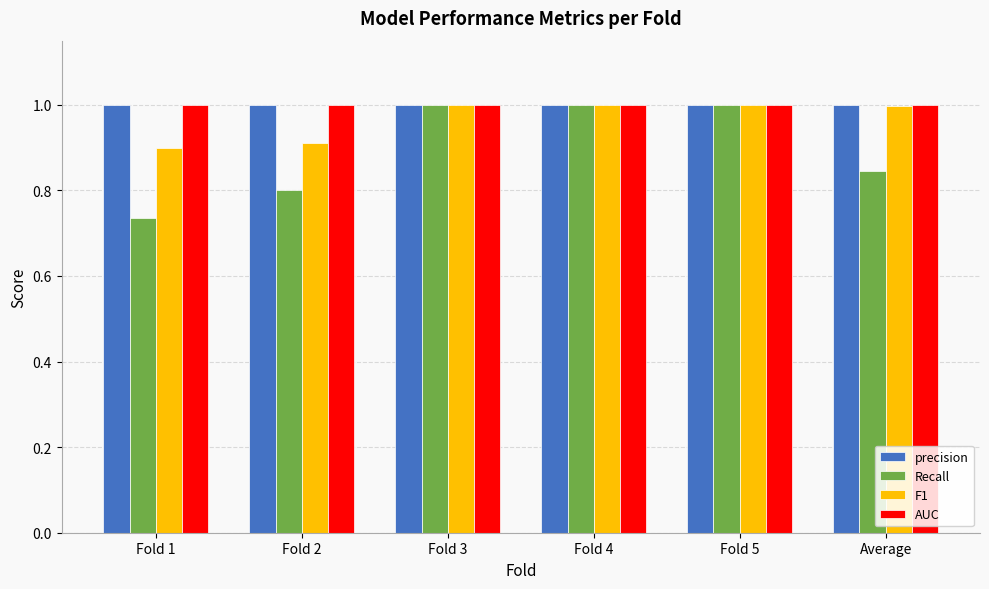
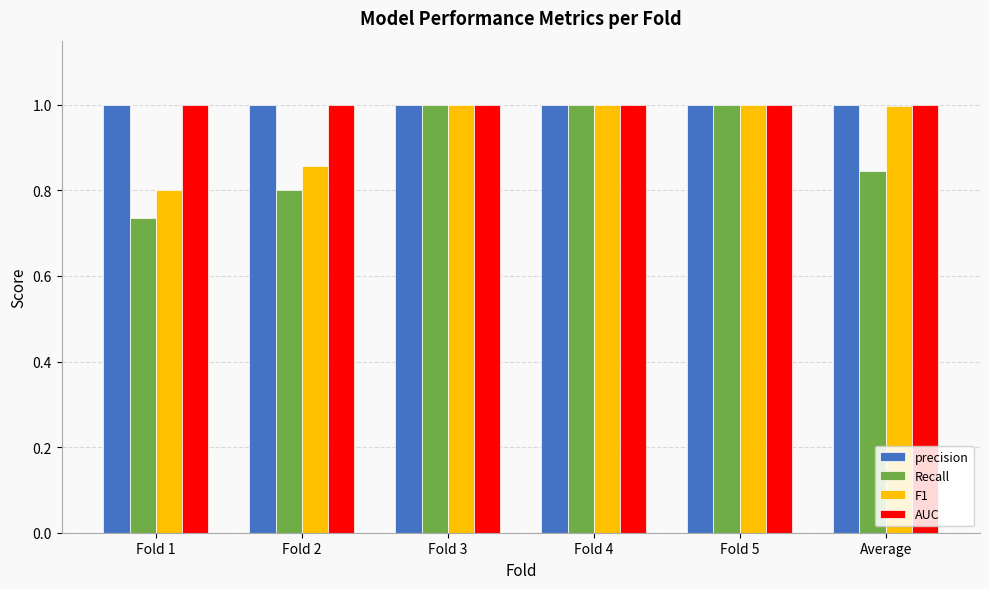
  {
    "precision": {
      "Fold 1": 1.00,
      "Fold 2": 1.00,
      "Fold 3": 1.00,
      "Fold 4": 1.00,
      "Fold 5": 1.00,
      "Average": 1.00
    },
    "Recall": {
      "Fold 1": 0.73,
      "Fold 2": 0.80,
      "Fold 3": 1.00,
      "Fold 4": 1.00,
      "Fold 5": 1.00,
      "Average": 0.85
    },
    "F1": {
-     "Fold 1": 0.9,
-     "Fold 2": 0.91,
+     "Fold 1": 0.8,
+     "Fold 2": 0.86,
      "Fold 3": 1.00,
      "Fold 4": 1.00,
      "Fold 5": 1.00,
      "Average": 1.00
    },
    "AUC": {
      "Fold 1": 1.00,
      "Fold 2": 1.00,
      "Fold 3": 1.00,
      "Fold 4": 1.00,
      "Fold 5": 1.00,
      "Average": 1.00
    }
  }
